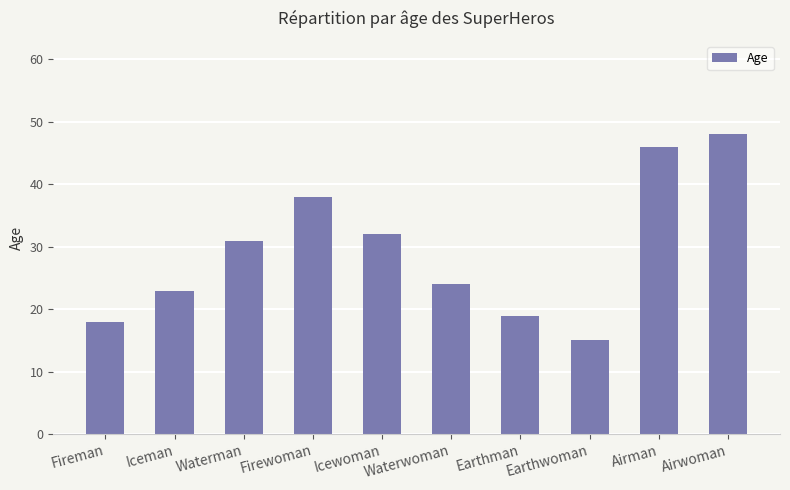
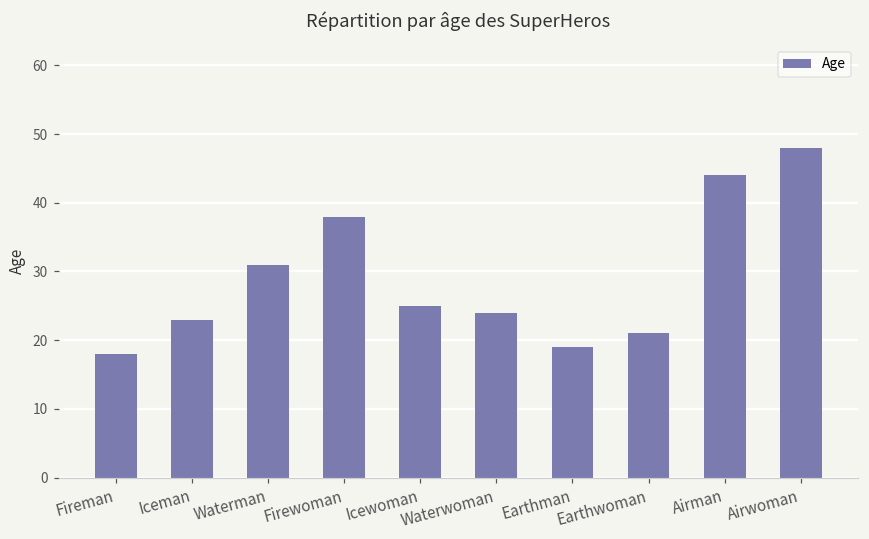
  {
    "Fireman": 18,
    "Iceman": 23,
    "Waterman": 31,
    "Firewoman": 38,
-   "Icewoman": 32,
+   "Icewoman": 25,
    "Waterwoman": 24,
    "Earthman": 19,
-   "Earthwoman": 15,
-   "Airman": 46,
+   "Earthwoman": 21,
+   "Airman": 44,
    "Airwoman": 48
  }
